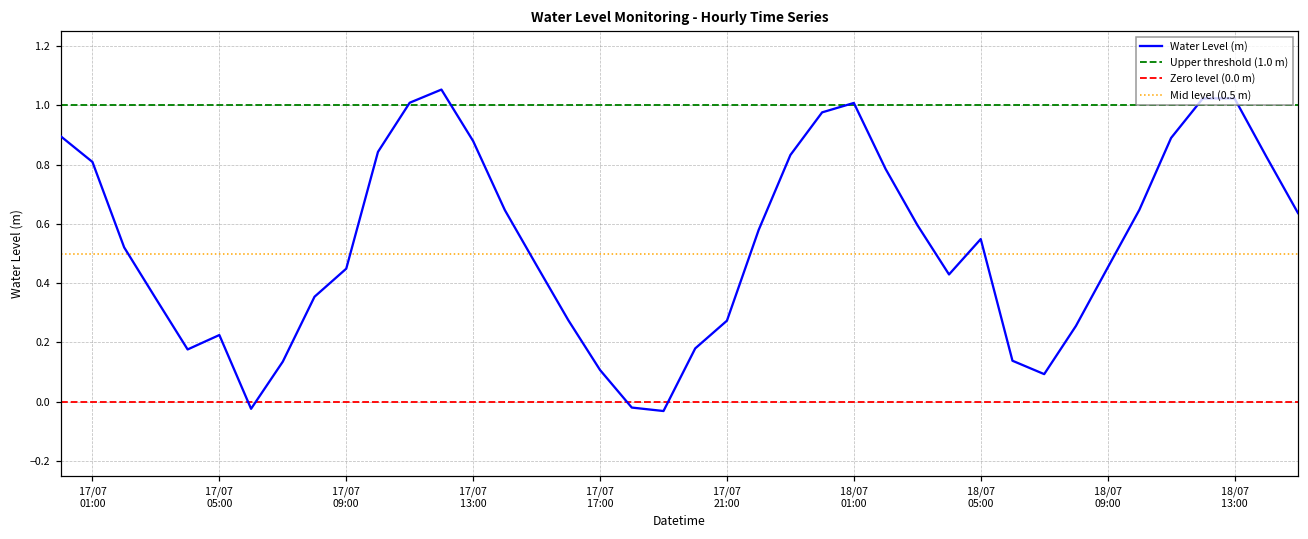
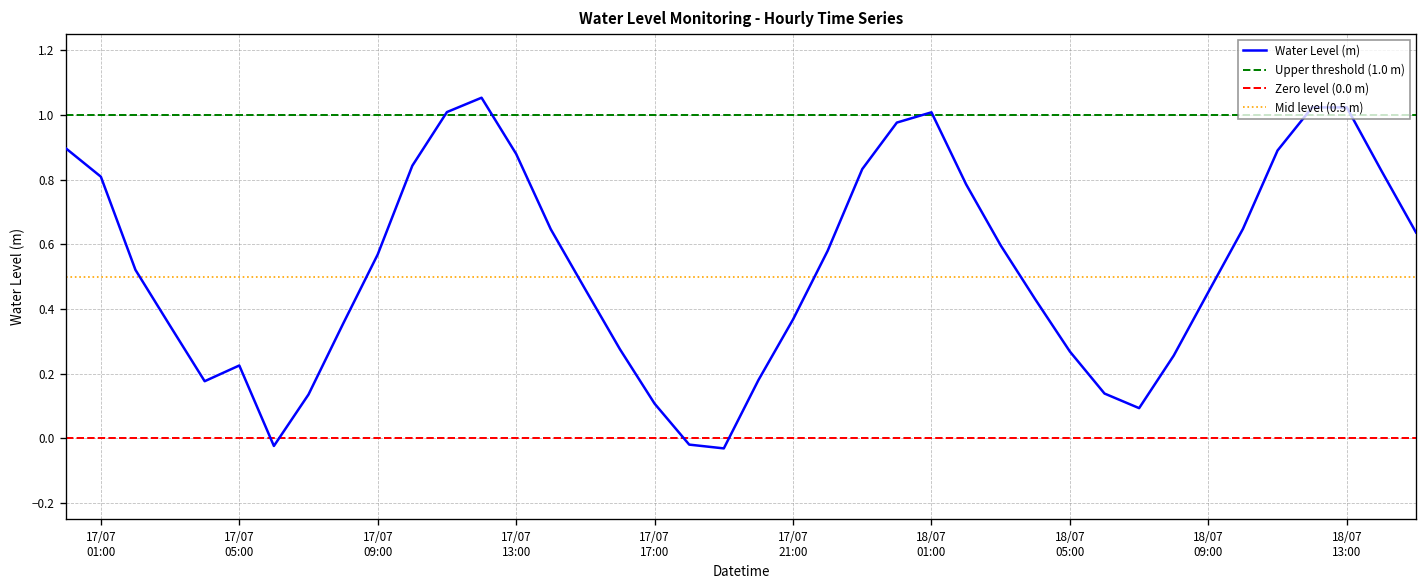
  {
    "17/07 01:00": 0.81,
    "17/07 05:00": 0.23,
-   "17/07 09:00": 0.45,
+   "17/07 09:00": 0.57,
    "17/07 13:00": 0.88,
    "17/07 17:00": 0.11,
-   "17/07 21:00": 0.27,
+   "17/07 21:00": 0.37,
    "18/07 01:00": 1.01,
-   "18/07 05:00": 0.55,
+   "18/07 05:00": 0.27,
    "18/07 09:00": 0.45
  }
